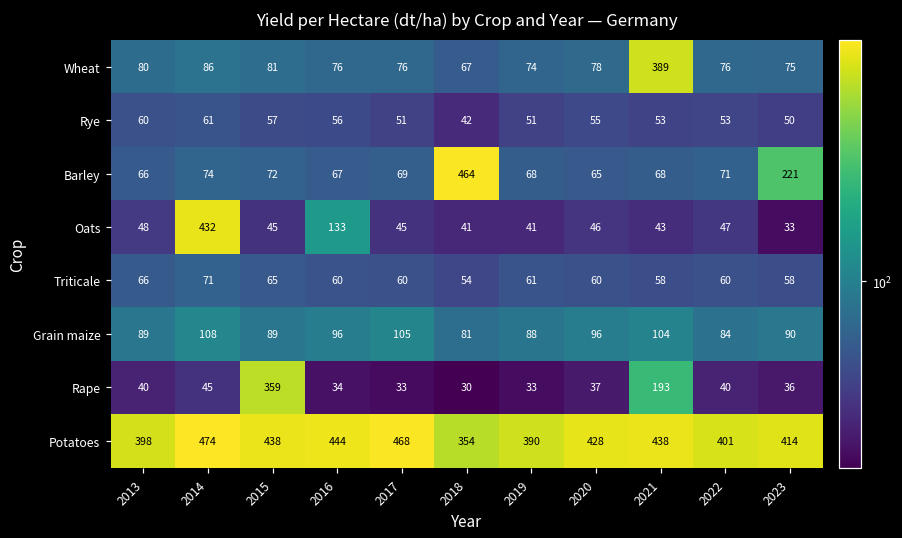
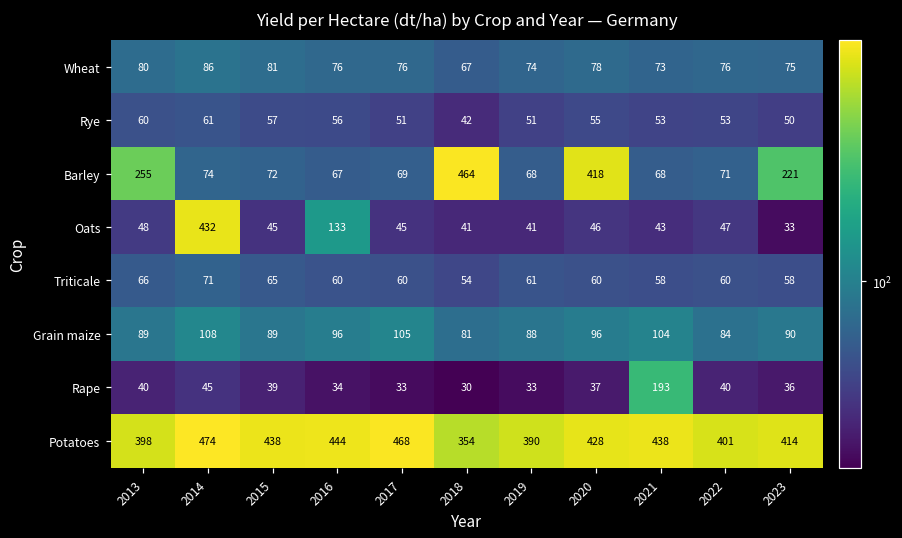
  {
    "Wheat": {
      "2013": 80,
      "2014": 86,
      "2015": 81,
      "2016": 76,
      "2017": 76,
      "2018": 67,
      "2019": 74,
      "2020": 78,
-     "2021": 389,
+     "2021": 73,
      "2022": 76,
      "2023": 75
    },
    "Rye": {
      "2013": 60,
      "2014": 61,
      "2015": 57,
      "2016": 56,
      "2017": 51,
      "2018": 42,
      "2019": 51,
      "2020": 55,
      "2021": 53,
      "2022": 53,
      "2023": 50
    },
    "Barley": {
-     "2013": 66,
+     "2013": 255,
      "2014": 74,
      "2015": 72,
      "2016": 67,
      "2017": 69,
      "2018": 464,
      "2019": 68,
-     "2020": 65,
+     "2020": 418,
      "2021": 68,
      "2022": 71,
      "2023": 221
    },
    "Oats": {
      "2013": 48,
      "2014": 432,
      "2015": 45,
      "2016": 133,
      "2017": 45,
      "2018": 41,
      "2019": 41,
      "2020": 46,
      "2021": 43,
      "2022": 47,
      "2023": 33
    },
    "Triticale": {
      "2013": 66,
      "2014": 71,
      "2015": 65,
      "2016": 60,
      "2017": 60,
      "2018": 54,
      "2019": 61,
      "2020": 60,
      "2021": 58,
      "2022": 60,
      "2023": 58
    },
    "Grain maize": {
      "2013": 89,
      "2014": 108,
      "2015": 89,
      "2016": 96,
      "2017": 105,
      "2018": 81,
      "2019": 88,
      "2020": 96,
      "2021": 104,
      "2022": 84,
      "2023": 90
    },
    "Rape": {
      "2013": 40,
      "2014": 45,
-     "2015": 359,
+     "2015": 39,
      "2016": 34,
      "2017": 33,
      "2018": 30,
      "2019": 33,
      "2020": 37,
      "2021": 193,
      "2022": 40,
      "2023": 36
    },
    "Potatoes": {
      "2013": 398,
      "2014": 474,
      "2015": 438,
      "2016": 444,
      "2017": 468,
      "2018": 354,
      "2019": 390,
      "2020": 428,
      "2021": 438,
      "2022": 401,
      "2023": 414
    }
  }
